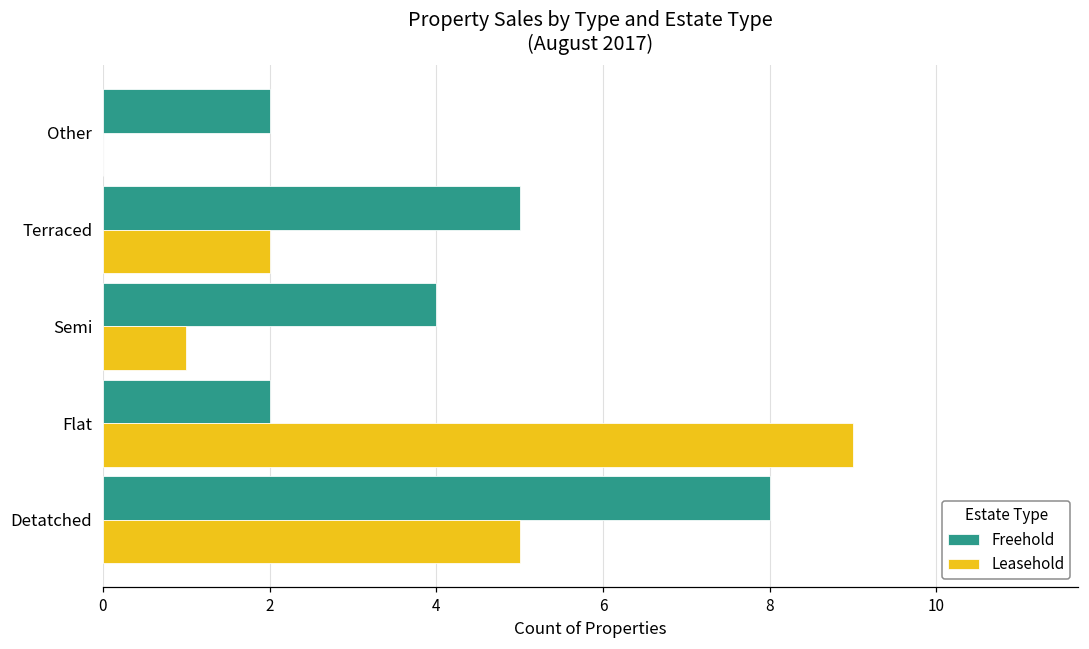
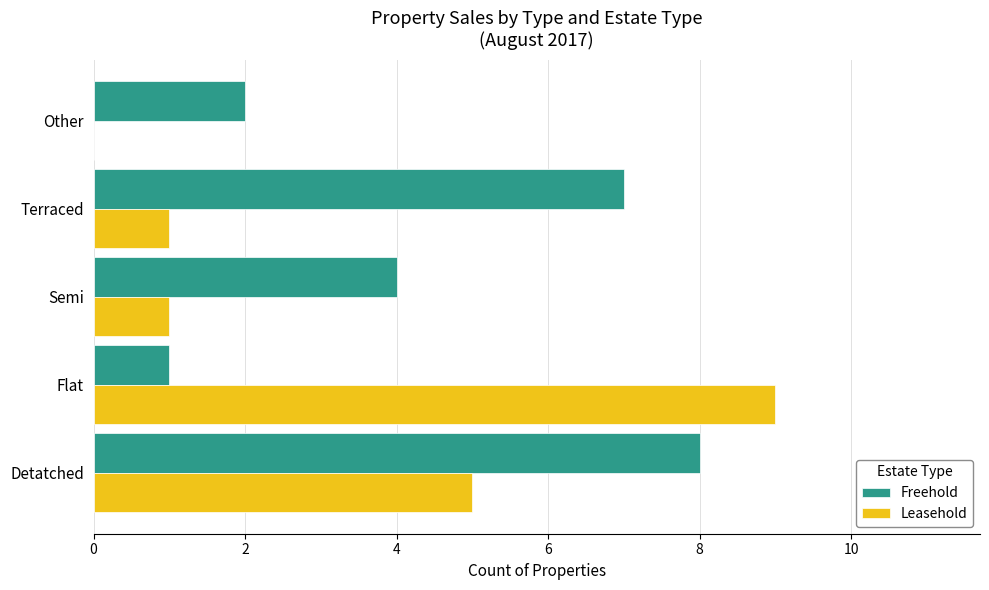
  {
    "Freehold": {
      "Other": 2,
-     "Terraced": 5,
+     "Terraced": 7,
      "Semi": 4,
-     "Flat": 2,
+     "Flat": 1,
      "Detatched": 8
    },
    "Leasehold": {
      "Other": 0,
-     "Terraced": 2,
+     "Terraced": 1,
      "Semi": 1,
      "Flat": 9,
      "Detatched": 5
    }
  }
